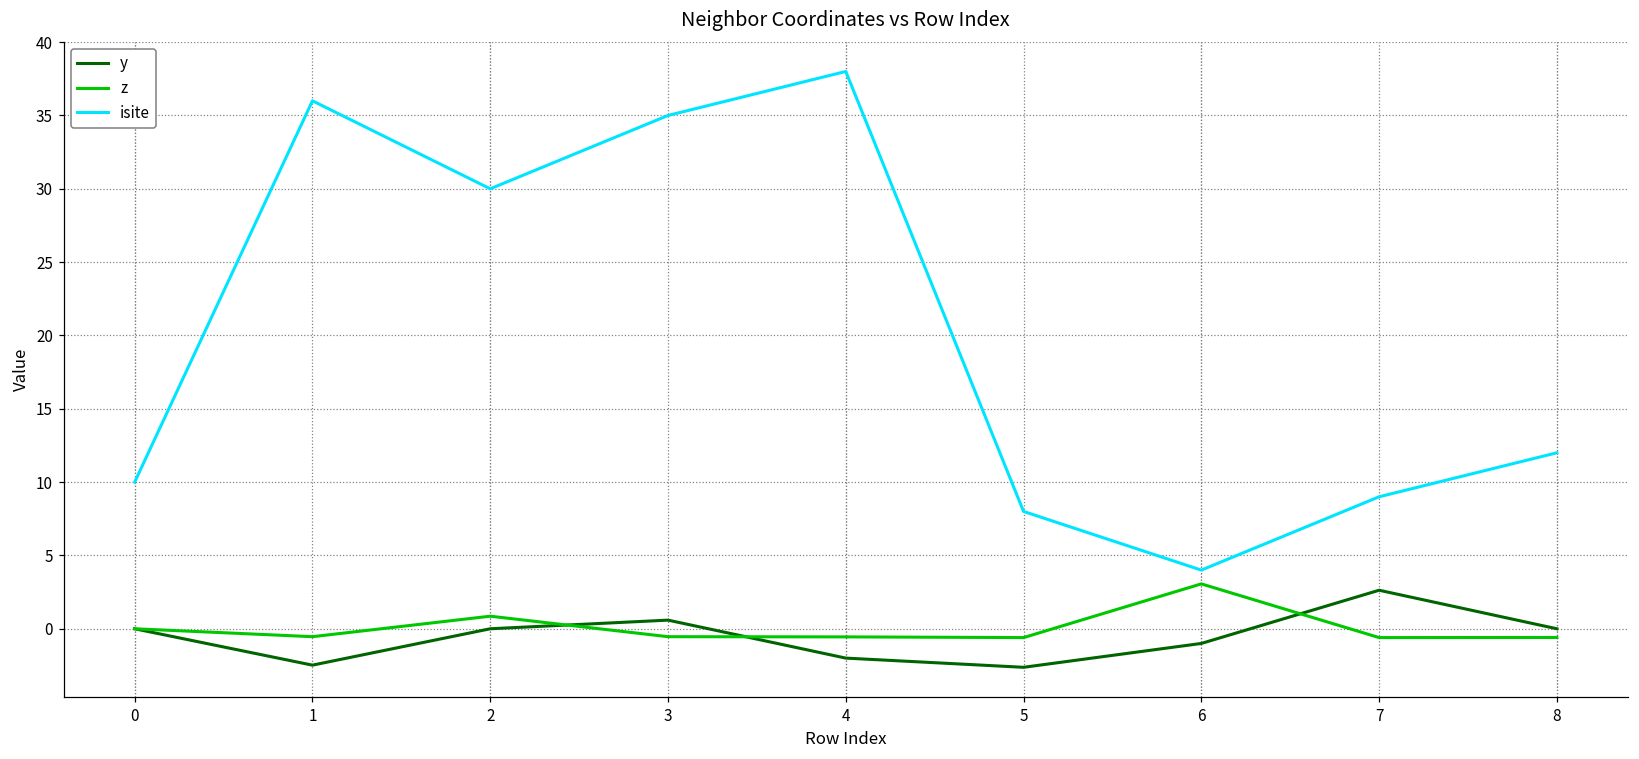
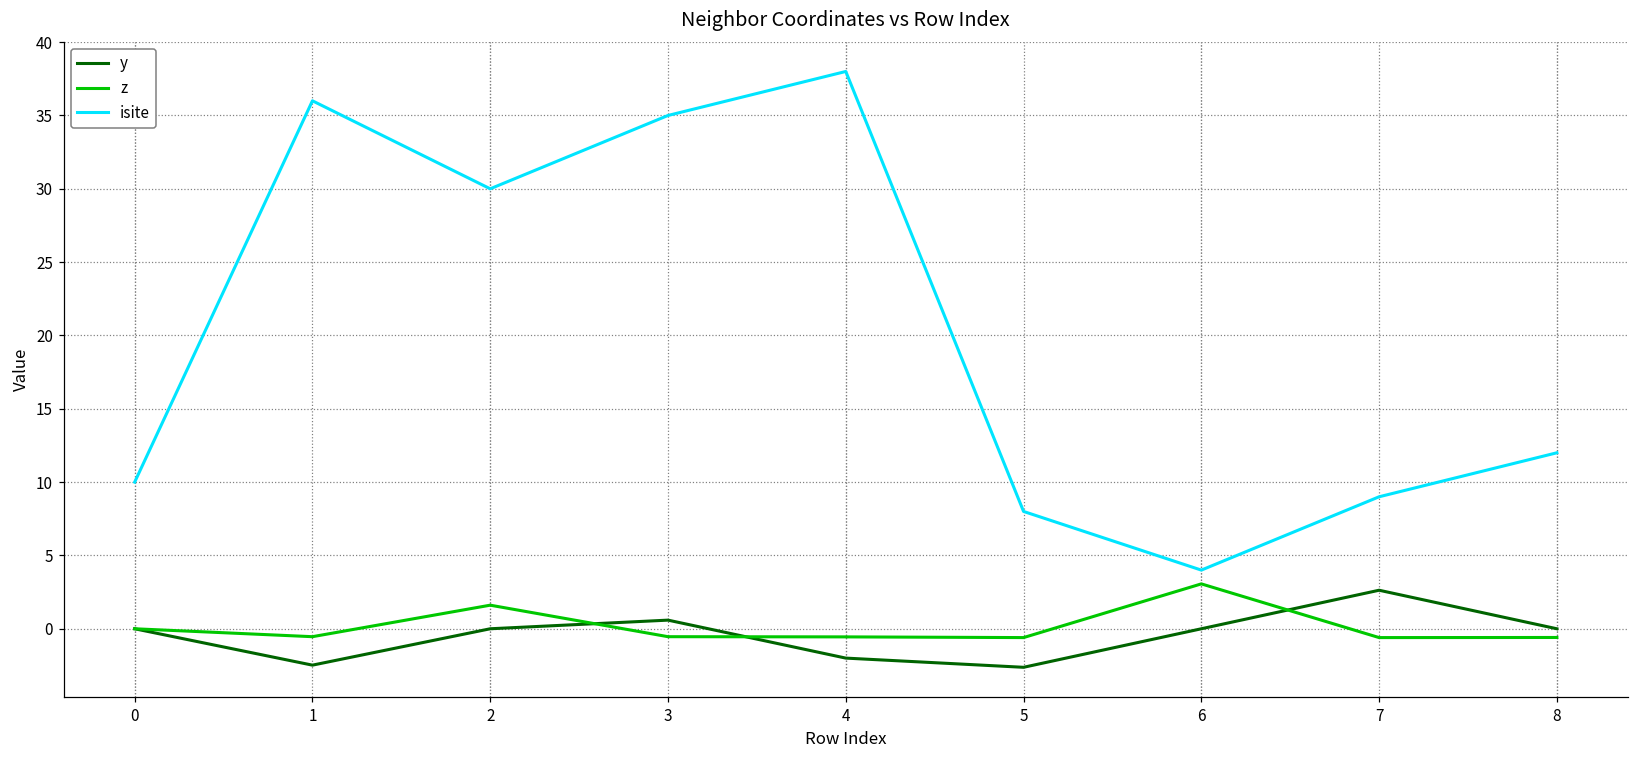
  {
    "y": {
      "1": -2.5,
      "2": 0,
      "3": 0.6,
      "4": -2,
      "5": -2.6,
-     "6": -1,
+     "6": 0,
      "7": 2.6,
      "8": 0
    },
    "z": {
      "1": -0.5,
-     "2": 0.9,
+     "2": 1.6,
      "3": -0.5,
      "4": -0.6,
      "5": -0.6,
      "6": 3.1,
      "7": -0.6,
      "8": -0.6
    },
    "isite": {
      "0": 10.0,
      "1": 36.0,
      "2": 30.0,
      "3": 35.0,
      "4": 38.0,
      "5": 8.0,
      "6": 4.0,
      "7": 9.0,
      "8": 12.0
    }
  }
